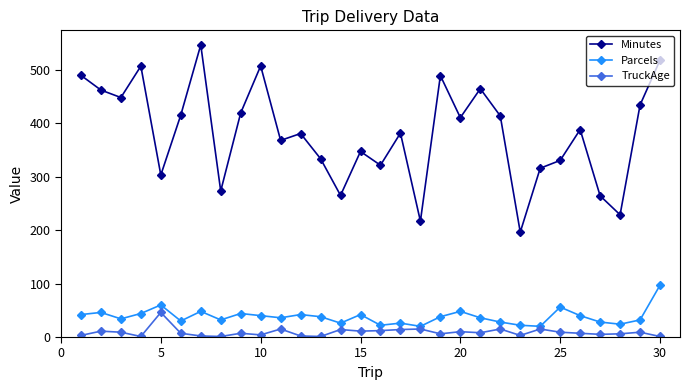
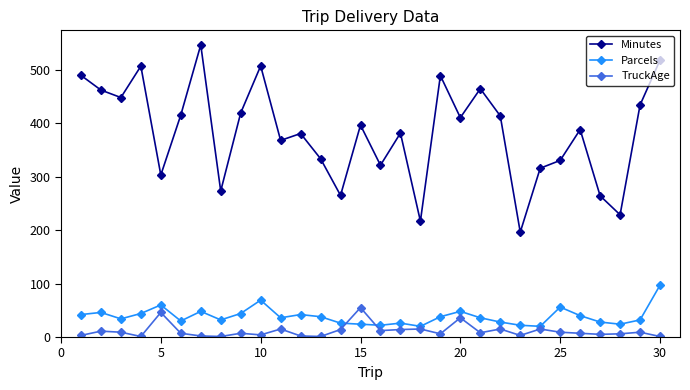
  {
    "Minutes": {
      "5": 300,
      "10": 510,
-     "15": 350,
+     "15": 400,
      "20": 410,
      "25": 330
    },
    "Parcels": {
      "5": 60,
-     "10": 40,
-     "15": 40,
+     "10": 70,
+     "15": 20,
      "20": 50,
      "25": 60,
      "30": 100
    },
    "TruckAge": {
      "5": 50,
      "10": 0,
-     "15": 10,
-     "20": 10,
+     "15": 60,
+     "20": 40,
      "25": 10,
      "30": 0
    }
  }
